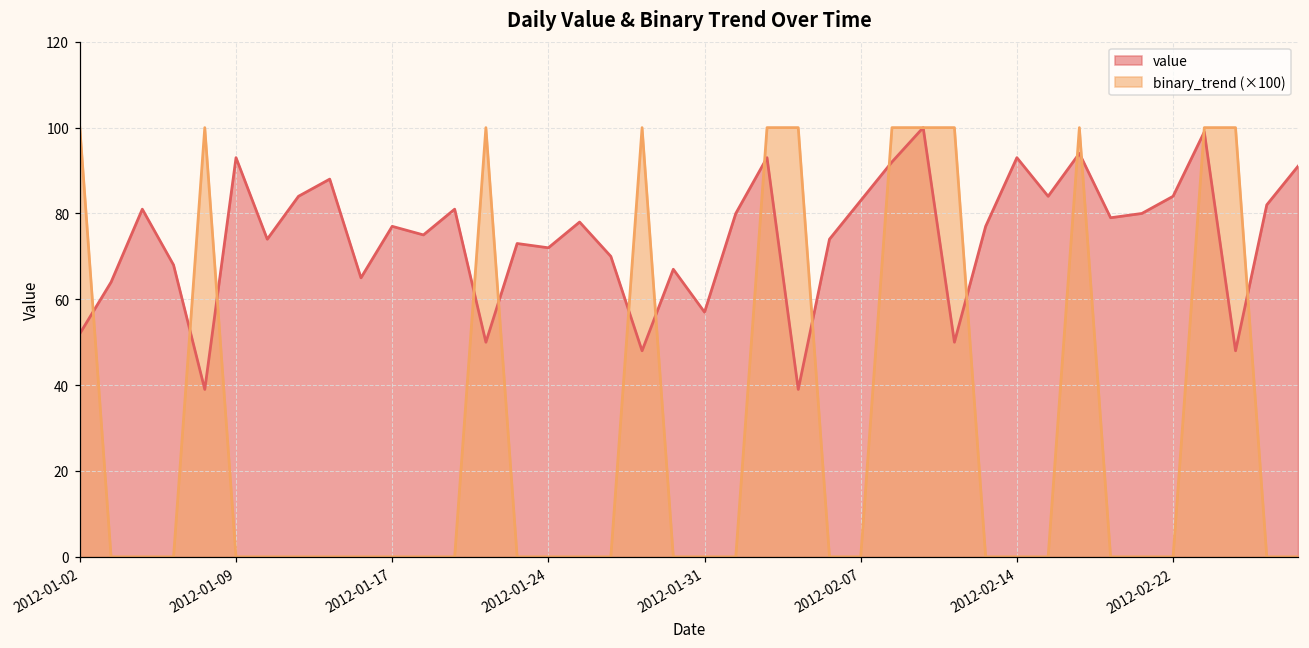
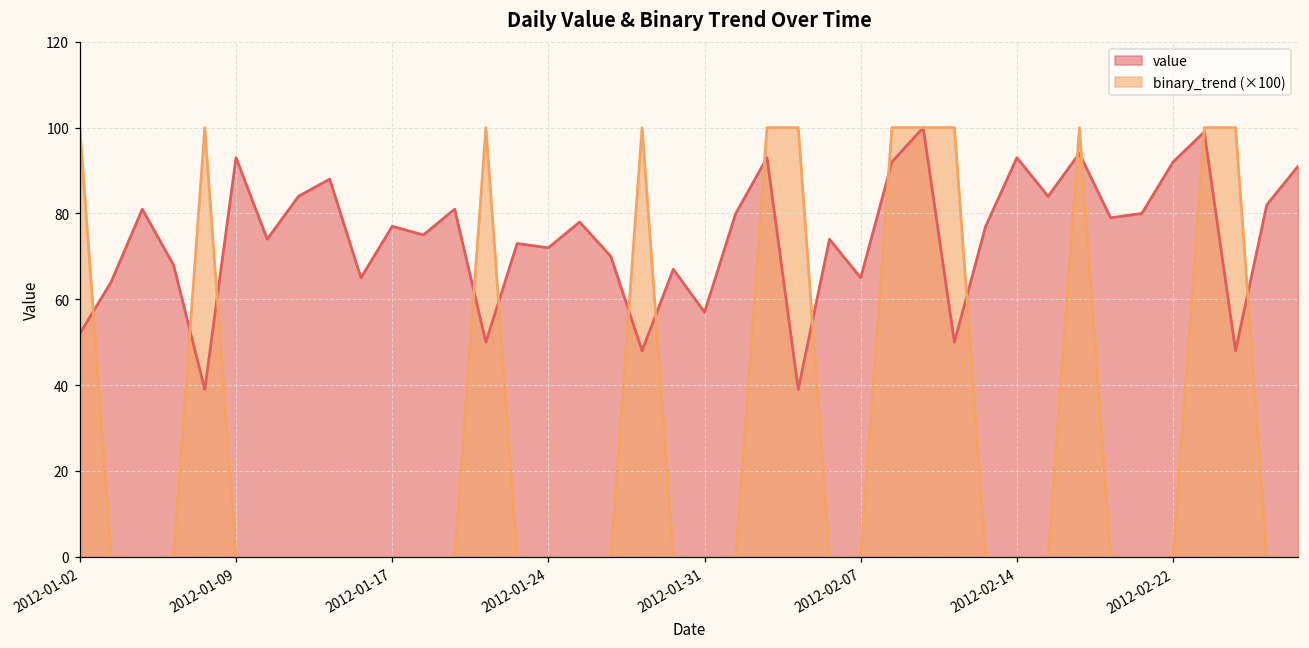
  {
    "value": {
      "2012-01-02": 52,
      "2012-01-09": 93,
      "2012-01-17": 77,
      "2012-01-24": 72,
      "2012-01-31": 57,
-     "2012-02-07": 83,
+     "2012-02-07": 65,
      "2012-02-14": 93,
-     "2012-02-22": 84
+     "2012-02-22": 92
    },
    "binary_trend (×100)": {
      "2012-01-02": 100,
      "2012-01-09": 0,
      "2012-01-17": 0,
      "2012-01-24": 0,
      "2012-01-31": 0,
      "2012-02-07": 0,
      "2012-02-14": 0,
      "2012-02-22": 0
    }
  }
